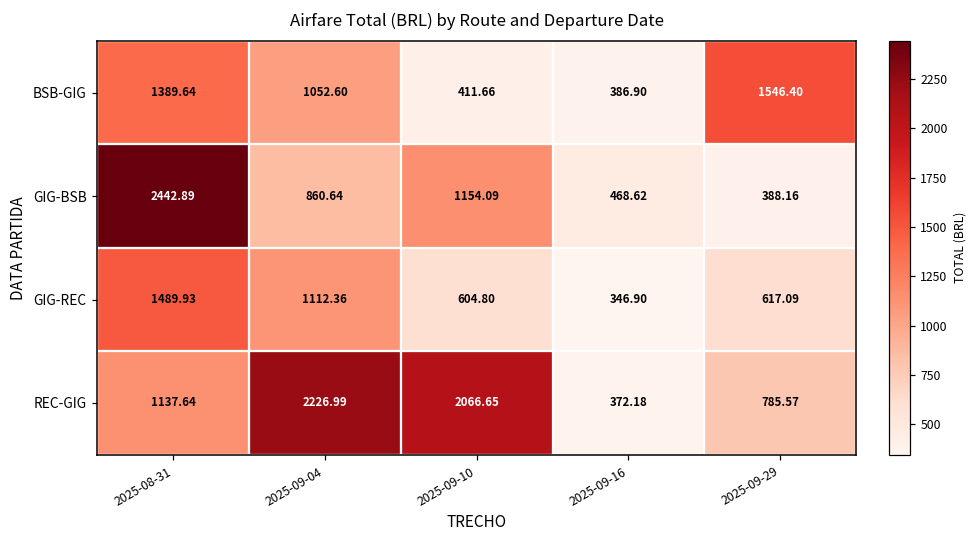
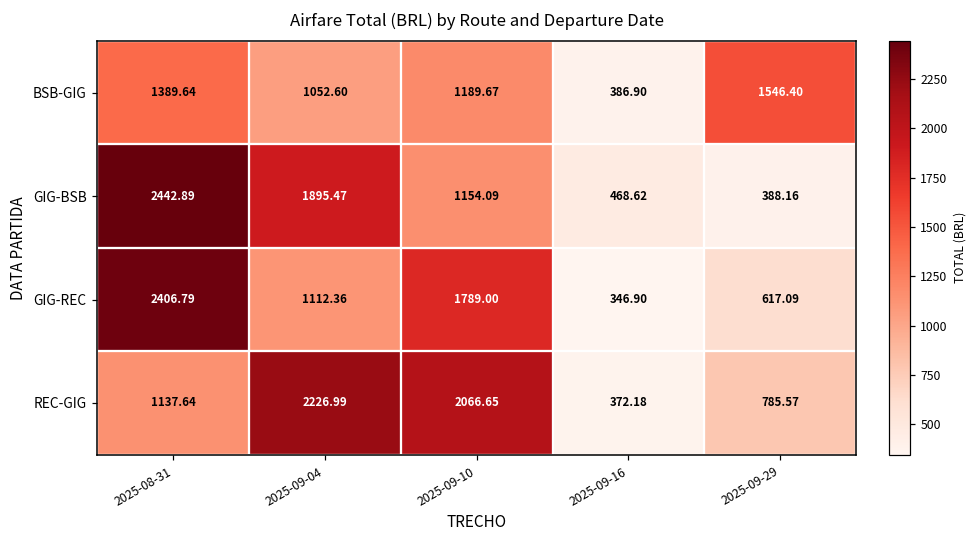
  {
    "BSB-GIG": {
      "2025-08-31": 1389.64,
      "2025-09-04": 1052.60,
-     "2025-09-10": 411.66,
+     "2025-09-10": 1189.67,
      "2025-09-16": 386.90,
      "2025-09-29": 1546.40
    },
    "GIG-BSB": {
      "2025-08-31": 2442.89,
-     "2025-09-04": 860.64,
+     "2025-09-04": 1895.47,
      "2025-09-10": 1154.09,
      "2025-09-16": 468.62,
      "2025-09-29": 388.16
    },
    "GIG-REC": {
-     "2025-08-31": 1489.93,
+     "2025-08-31": 2406.79,
      "2025-09-04": 1112.36,
-     "2025-09-10": 604.80,
+     "2025-09-10": 1789.00,
      "2025-09-16": 346.90,
      "2025-09-29": 617.09
    },
    "REC-GIG": {
      "2025-08-31": 1137.64,
      "2025-09-04": 2226.99,
      "2025-09-10": 2066.65,
      "2025-09-16": 372.18,
      "2025-09-29": 785.57
    }
  }
